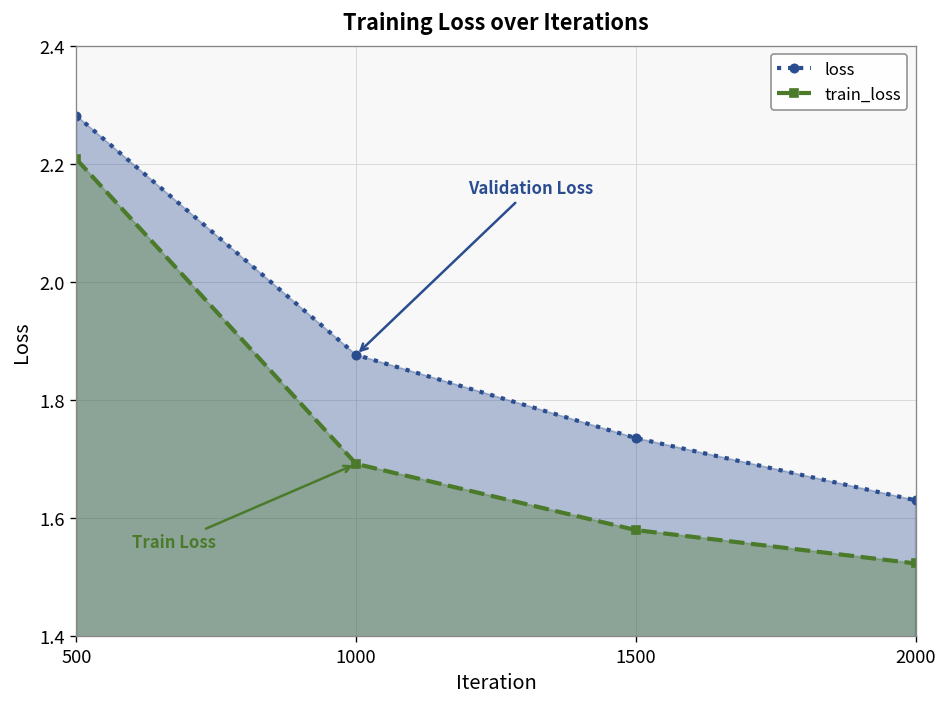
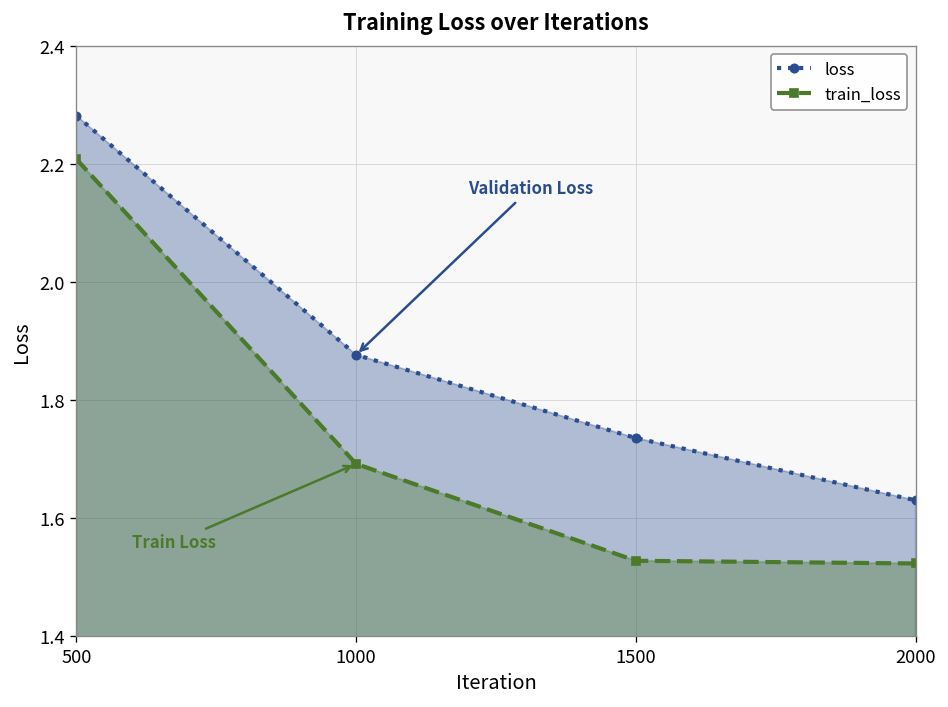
  {
    "loss": {
      "500": 2.28,
      "1000": 1.88,
      "1500": 1.74,
      "2000": 1.63
    },
    "train_loss": {
      "500": 2.21,
      "1000": 1.69,
-     "1500": 1.58,
+     "1500": 1.53,
      "2000": 1.52
    }
  }
